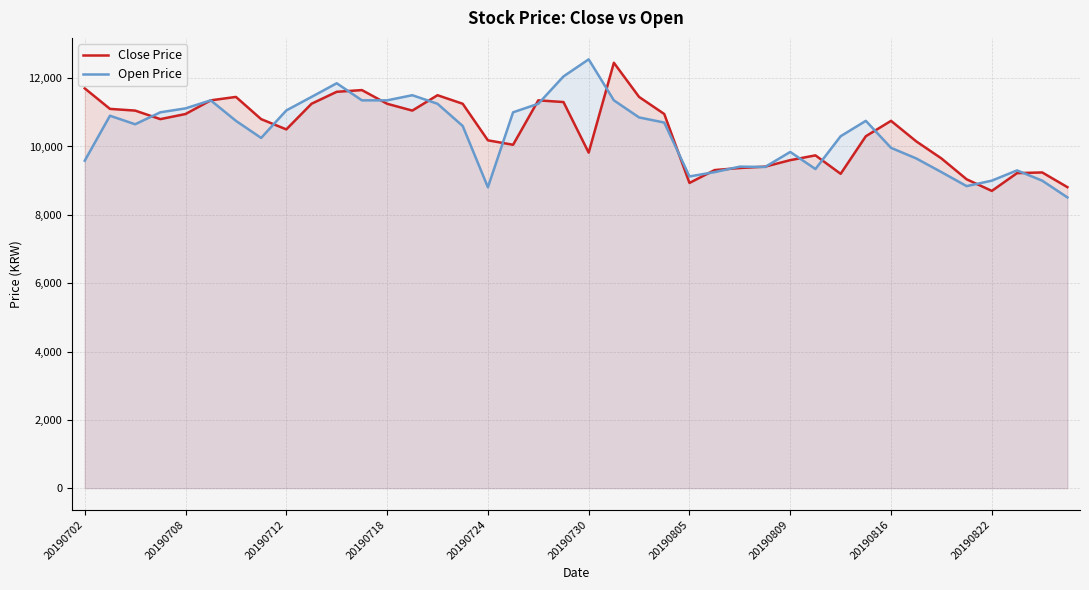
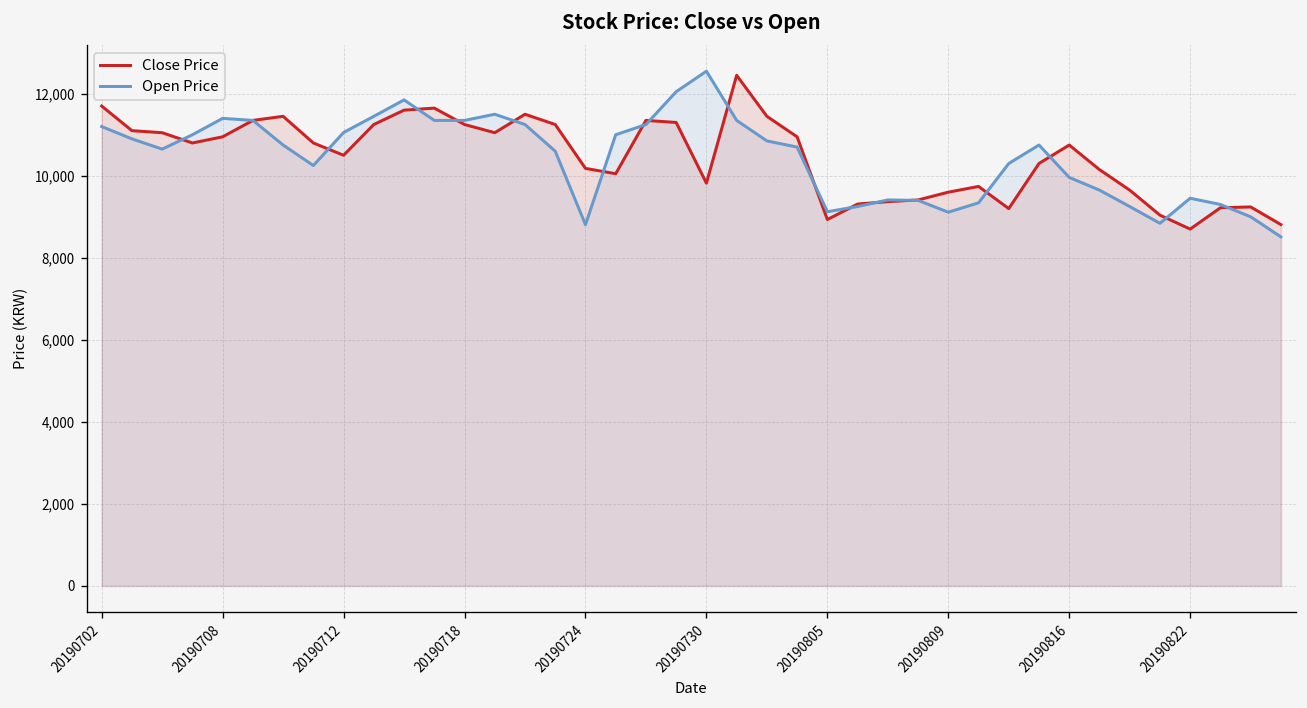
  {
    "Close Price": {
      "20190702": "11,700",
      "20190708": "11,000",
      "20190712": "10,500",
      "20190718": "11,300",
      "20190724": "10,200",
      "20190730": "9,800",
      "20190805": "8,900",
      "20190809": "9,600",
      "20190816": "10,800",
      "20190822": "8,700"
    },
    "Open Price": {
-     "20190702": "9,600",
-     "20190708": "11,100",
+     "20190702": "11,200",
+     "20190708": "11,400",
      "20190712": "11,100",
      "20190718": "11,400",
      "20190724": "8,800",
      "20190730": "12,600",
      "20190805": "9,100",
-     "20190809": "9,800",
+     "20190809": "9,100",
      "20190816": "10,000",
-     "20190822": "9,000"
+     "20190822": "9,500"
    }
  }
